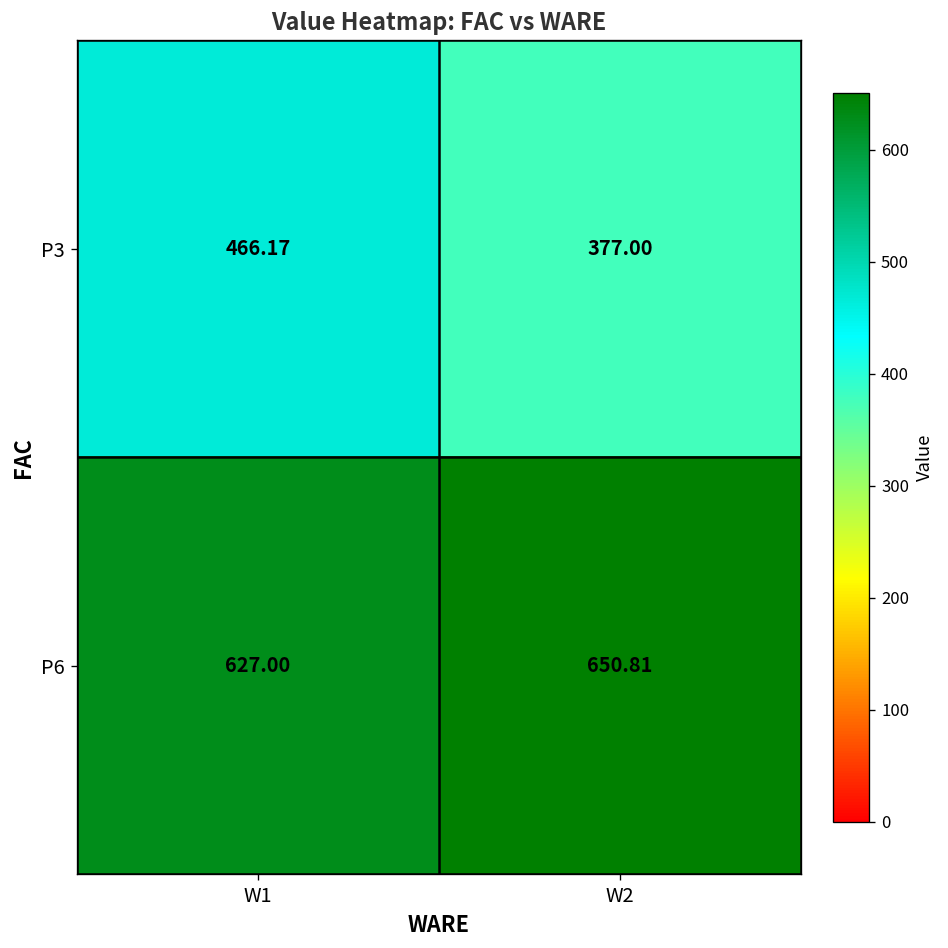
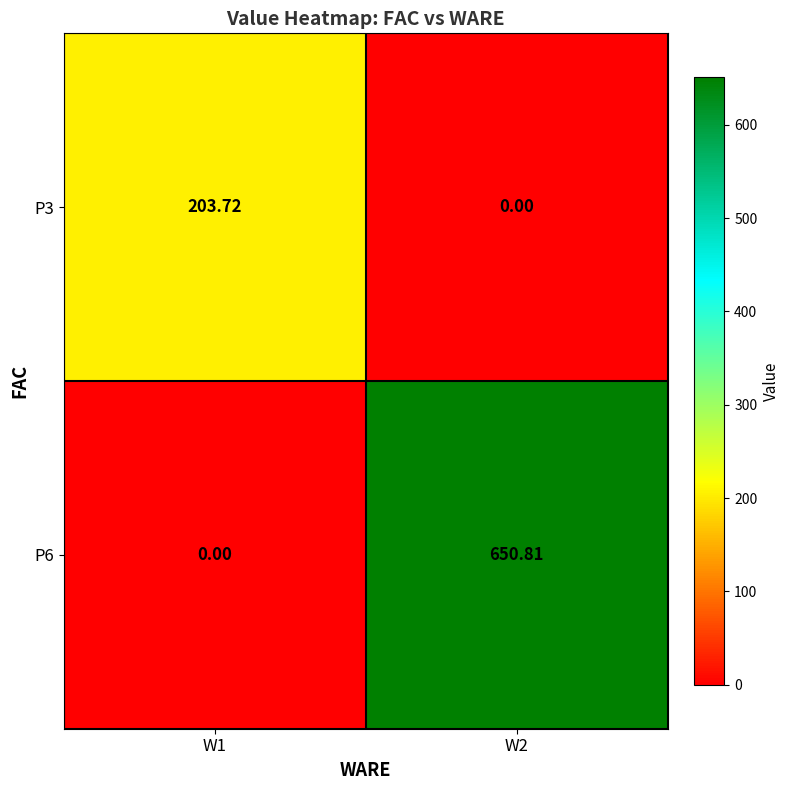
  {
    "P3": {
-     "W1": 466.17,
-     "W2": 377.00
+     "W1": 203.72,
+     "W2": 0.00
    },
    "P6": {
-     "W1": 627.00,
+     "W1": 0.00,
      "W2": 650.81
    }
  }
